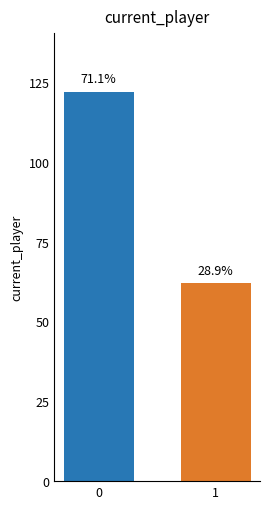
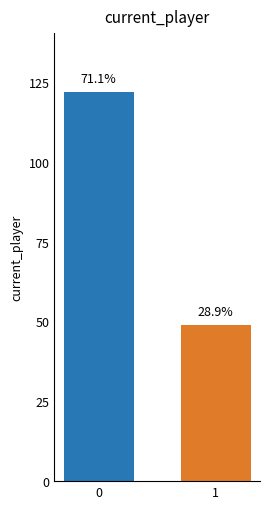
  {
-   "1": 62
+   "1": 49
  }
